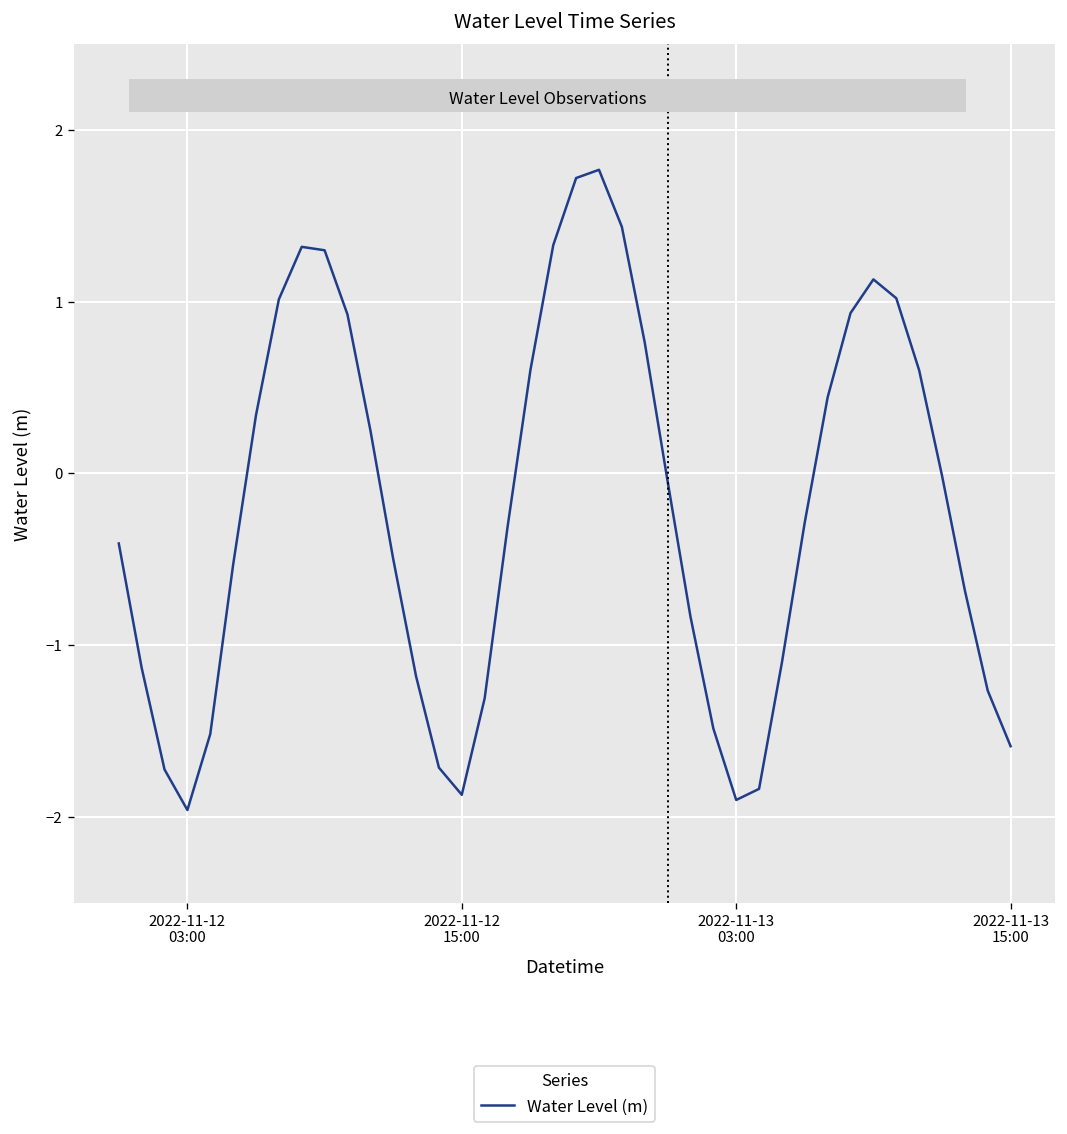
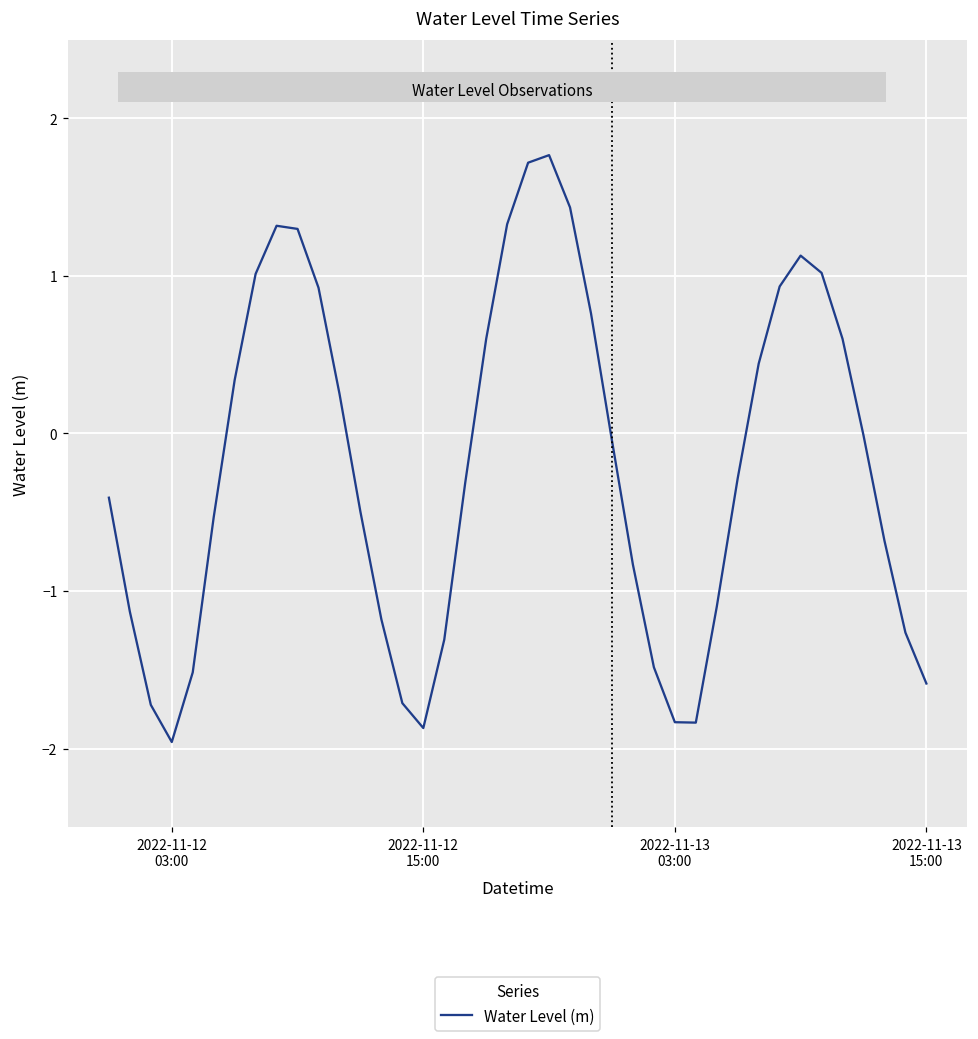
  {
    "2022-11-12 03:00": -1.96,
    "2022-11-12 15:00": -1.87,
-   "2022-11-13 03:00": -1.90,
+   "2022-11-13 03:00": -1.83,
    "2022-11-13 15:00": -1.59
  }
